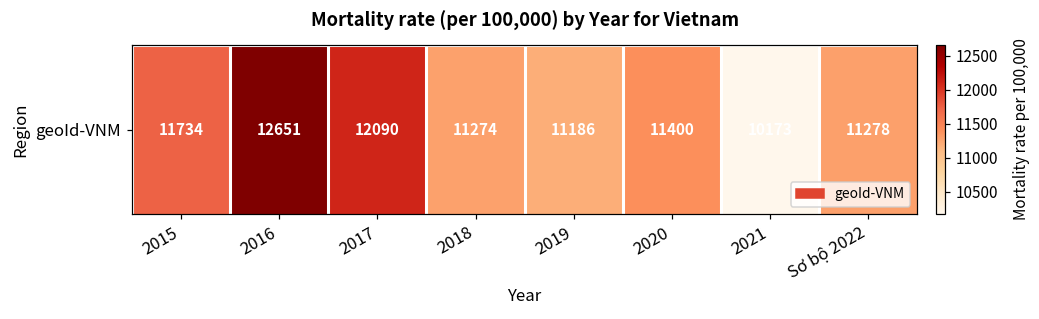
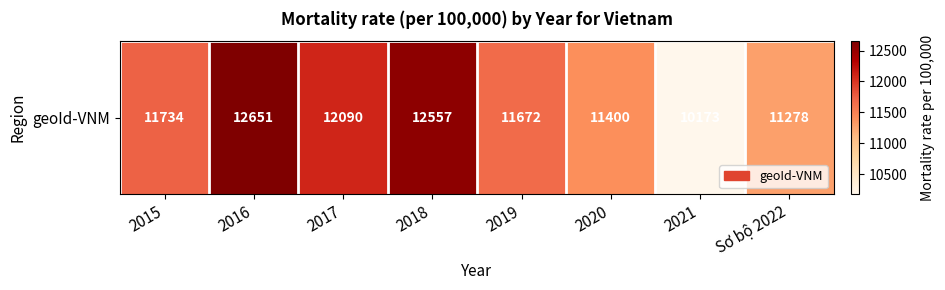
  {
    "geoId-VNM": {
      "2015": 11734,
      "2016": 12651,
      "2017": 12090,
-     "2018": 11274,
-     "2019": 11186,
+     "2018": 12557,
+     "2019": 11672,
      "2020": 11400,
      "Sơ bộ 2022": 11278
    }
  }
